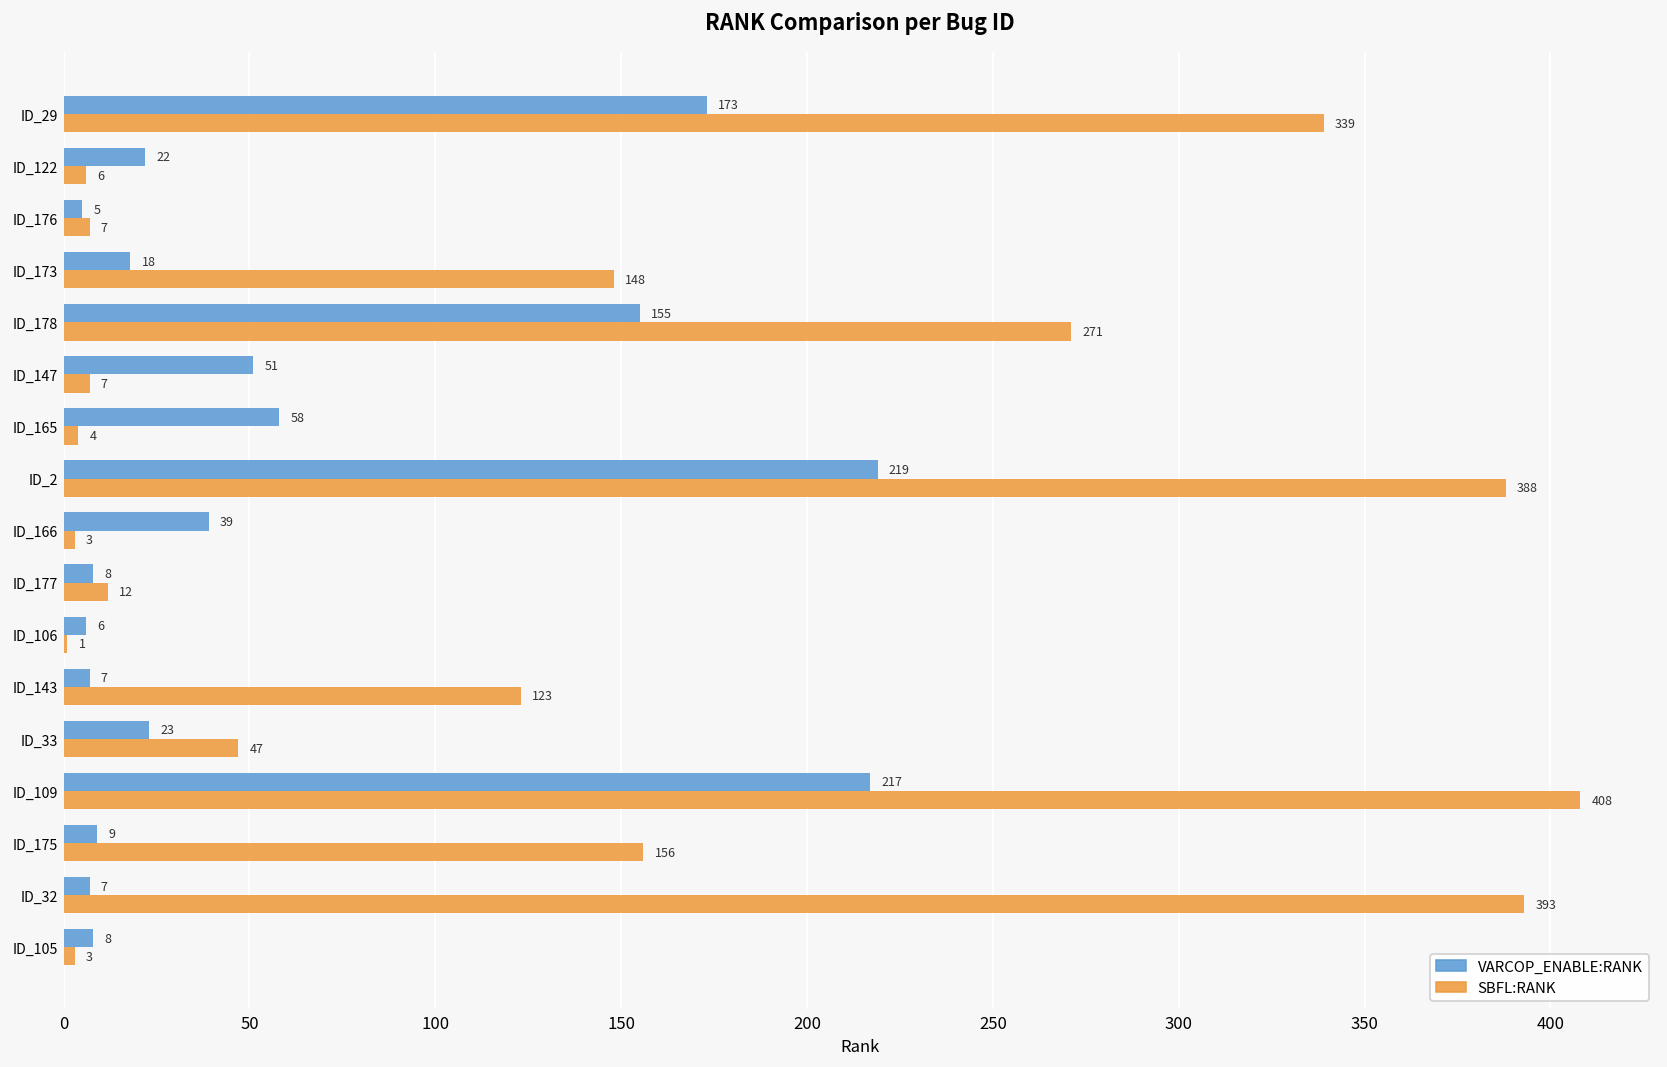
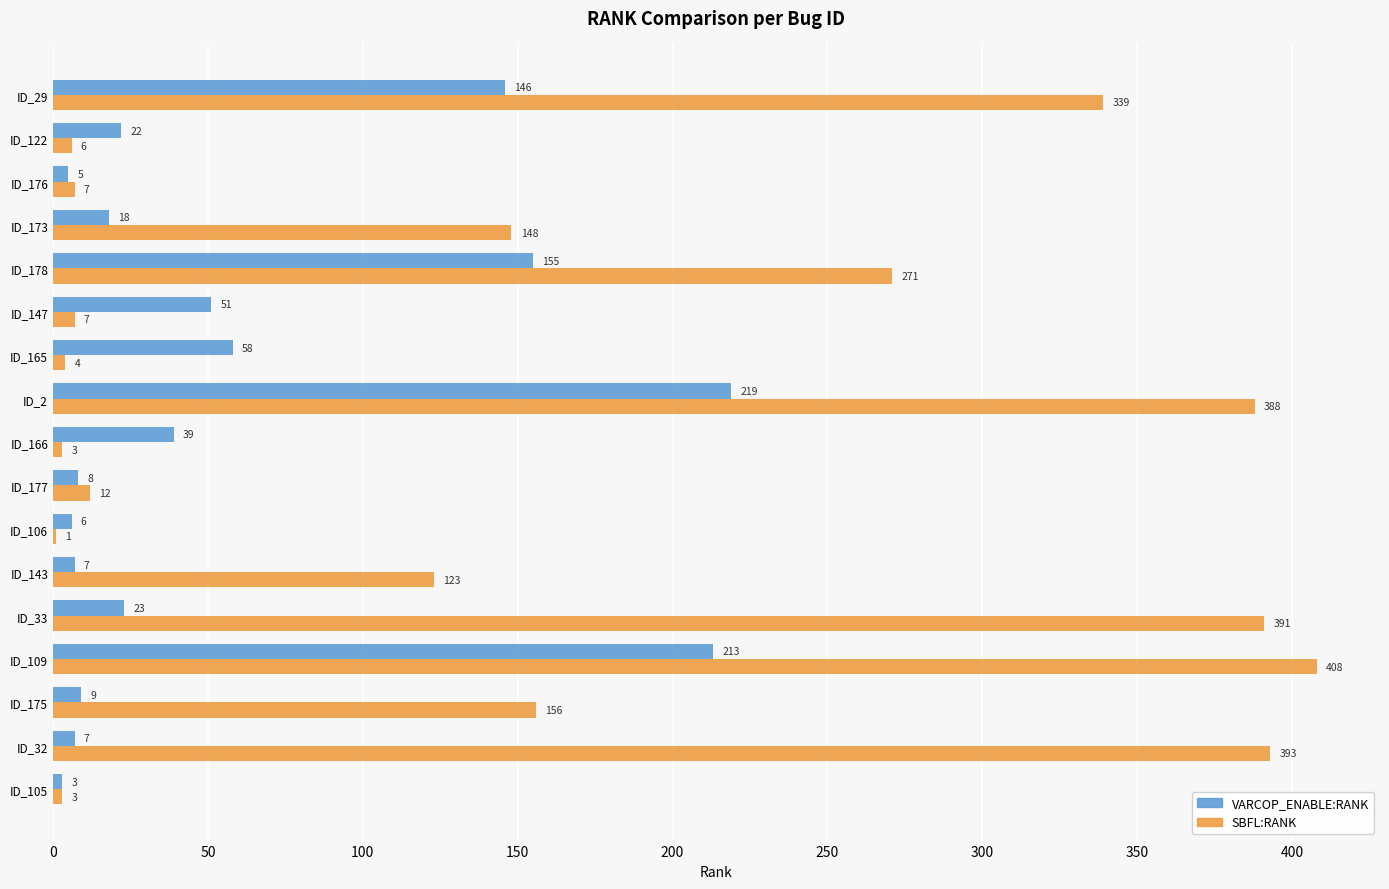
  {
    "VARCOP_ENABLE:RANK": {
-     "ID_29": 173,
+     "ID_29": 146,
      "ID_122": 22,
      "ID_176": 5,
      "ID_173": 18,
      "ID_178": 155,
      "ID_147": 51,
      "ID_165": 58,
      "ID_2": 219,
      "ID_166": 39,
      "ID_177": 8,
      "ID_106": 6,
      "ID_143": 7,
      "ID_33": 23,
-     "ID_109": 217,
+     "ID_109": 213,
      "ID_175": 9,
      "ID_32": 7,
-     "ID_105": 8
+     "ID_105": 3
    },
    "SBFL:RANK": {
      "ID_29": 339,
      "ID_122": 6,
      "ID_176": 7,
      "ID_173": 148,
      "ID_178": 271,
      "ID_147": 7,
      "ID_165": 4,
      "ID_2": 388,
      "ID_166": 3,
      "ID_177": 12,
      "ID_106": 1,
      "ID_143": 123,
-     "ID_33": 47,
+     "ID_33": 391,
      "ID_109": 408,
      "ID_175": 156,
      "ID_32": 393,
      "ID_105": 3
    }
  }
